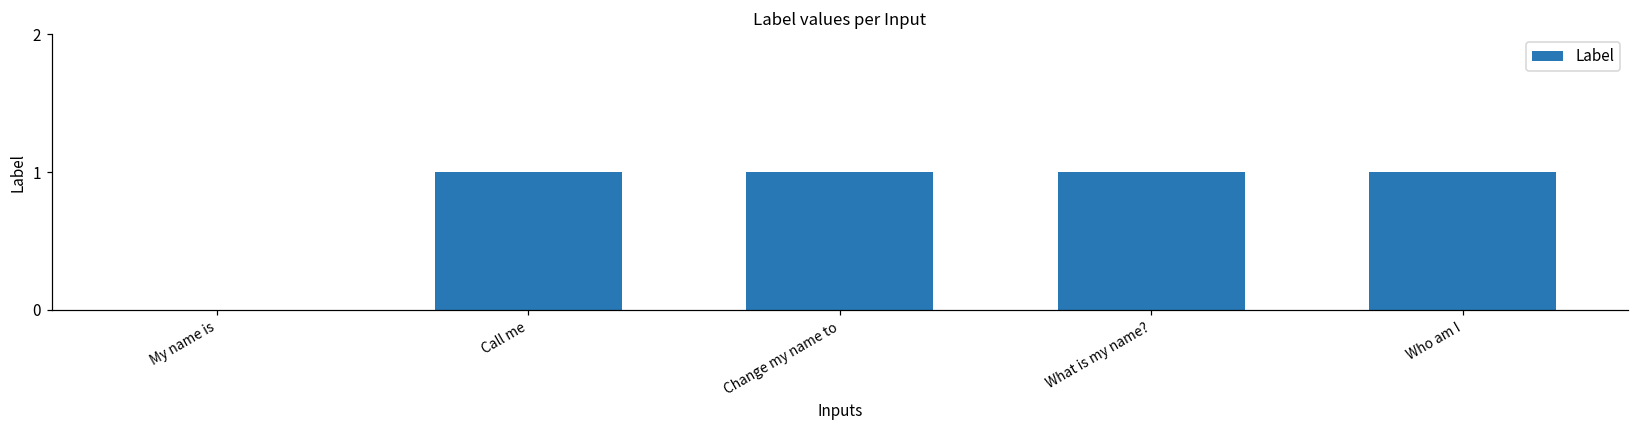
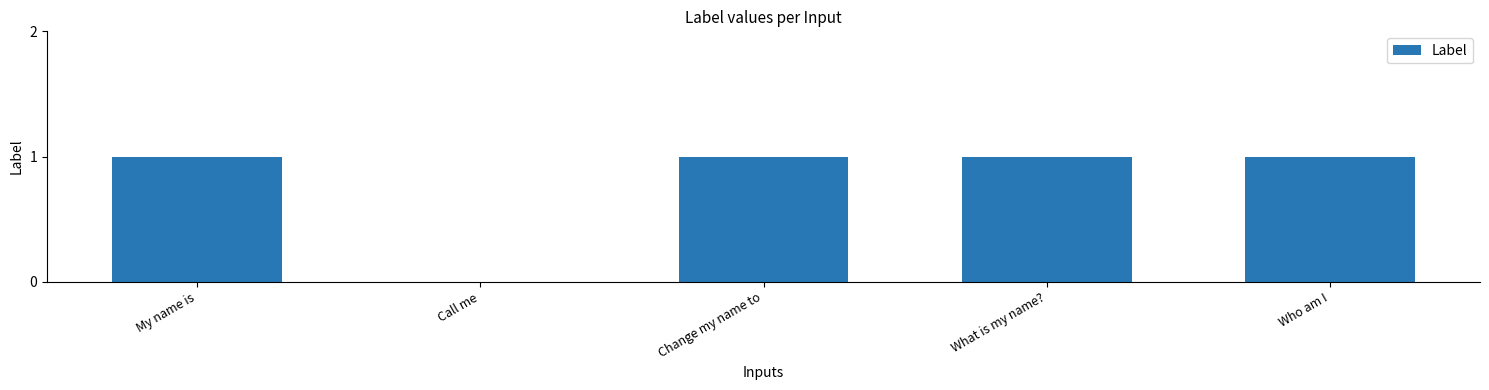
  {
-   "My name is": 0,
-   "Call me": 1,
+   "My name is": 1,
+   "Call me": 0,
    "Change my name to": 1,
    "What is my name?": 1,
    "Who am I": 1
  }
